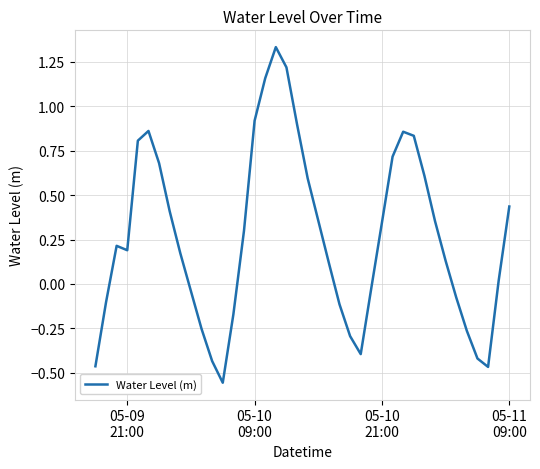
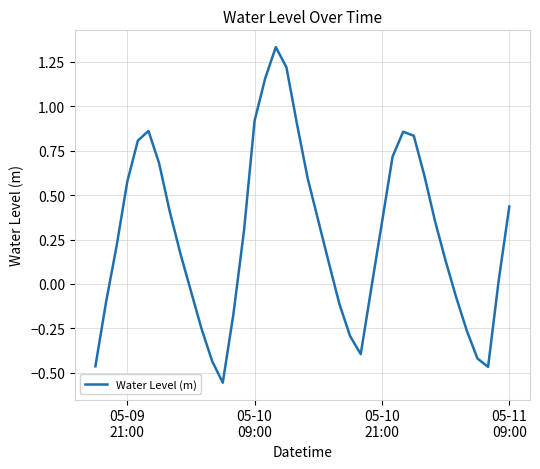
  {
-   "05-09 21:00": 0.19,
+   "05-09 21:00": 0.58,
    "05-10 09:00": 0.92,
    "05-10 21:00": 0.35,
    "05-11 09:00": 0.44
  }
